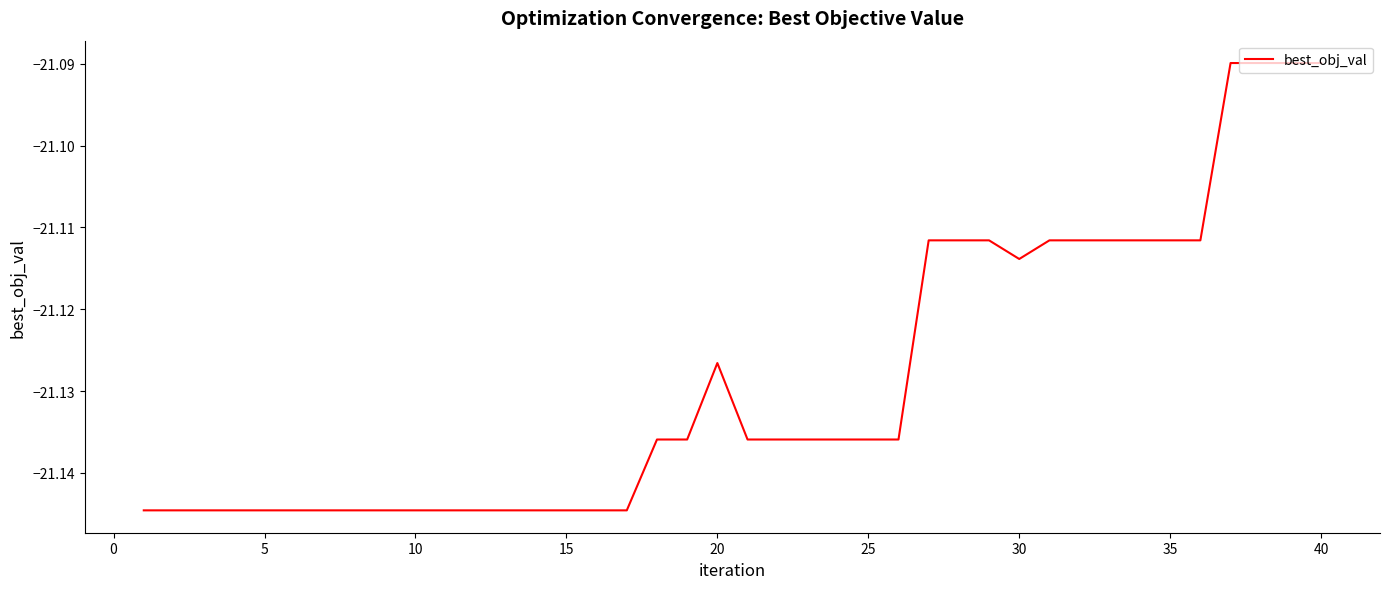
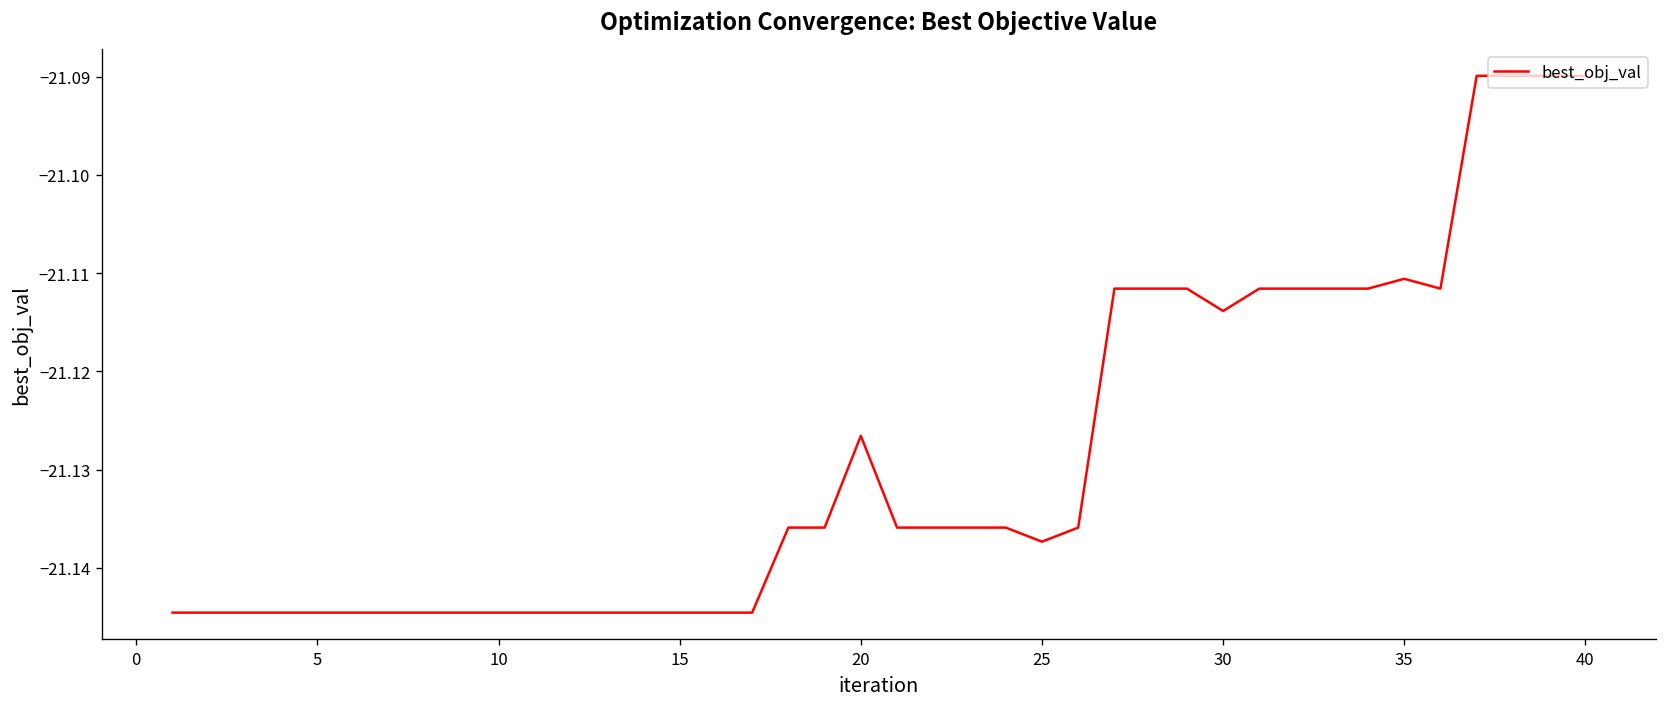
  {
    "5": -21.145,
    "10": -21.145,
    "15": -21.145,
    "20": -21.127,
-   "25": -21.136,
+   "25": -21.137,
    "30": -21.114,
-   "35": -21.112
+   "35": -21.111
  }
